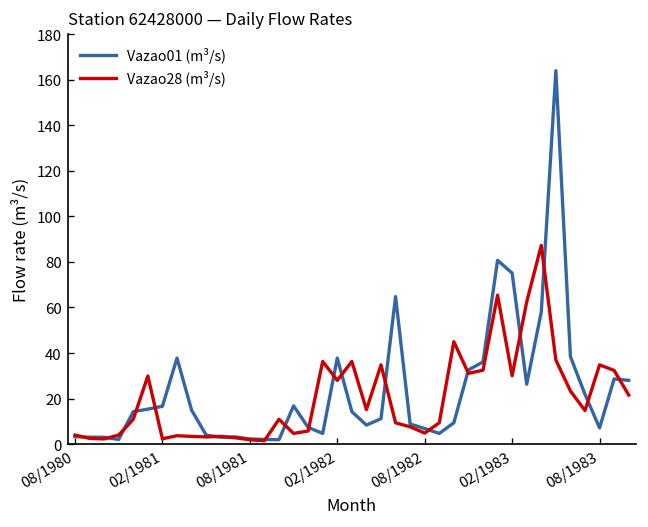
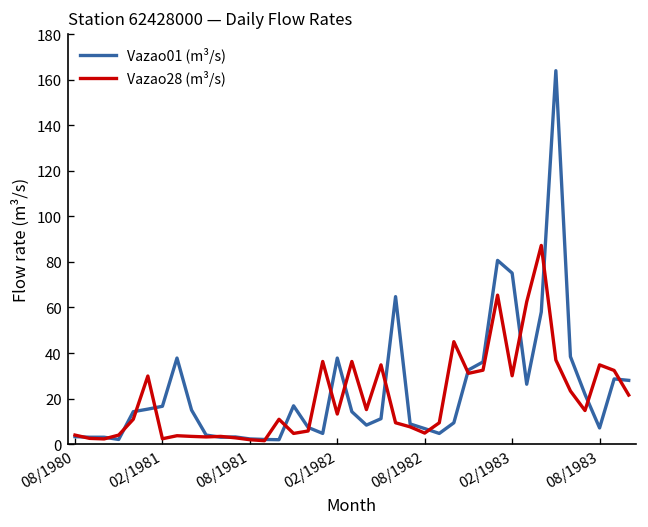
  {
    "Vazao01 (m³/s)": {
      "02/1981": 17,
      "02/1982": 38,
      "08/1982": 7,
      "02/1983": 75,
      "08/1983": 7
    },
    "Vazao28 (m³/s)": {
      "02/1981": 2,
-     "02/1982": 28,
+     "02/1982": 13,
      "08/1982": 5,
      "02/1983": 30,
      "08/1983": 35
    }
  }
